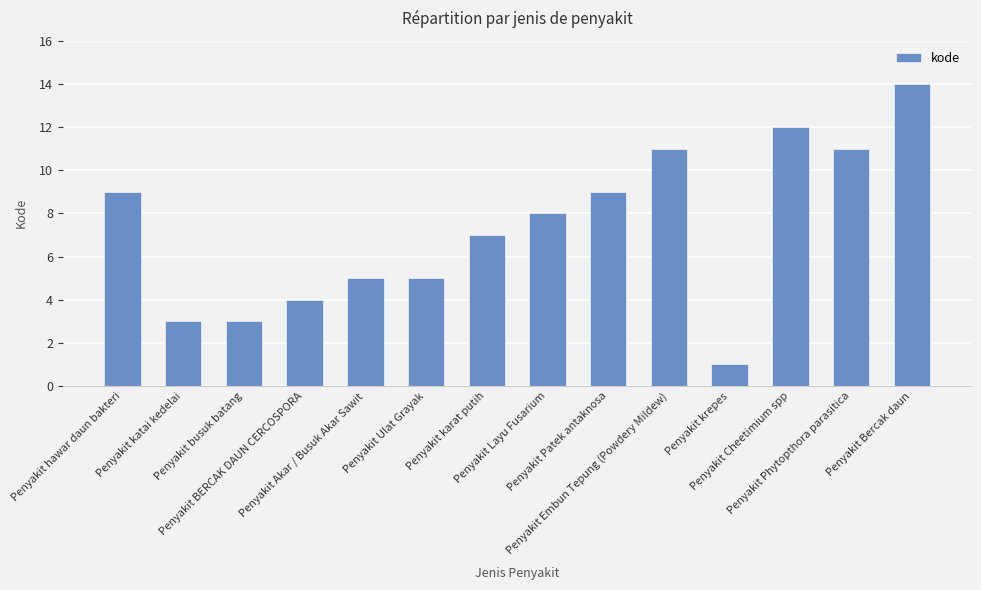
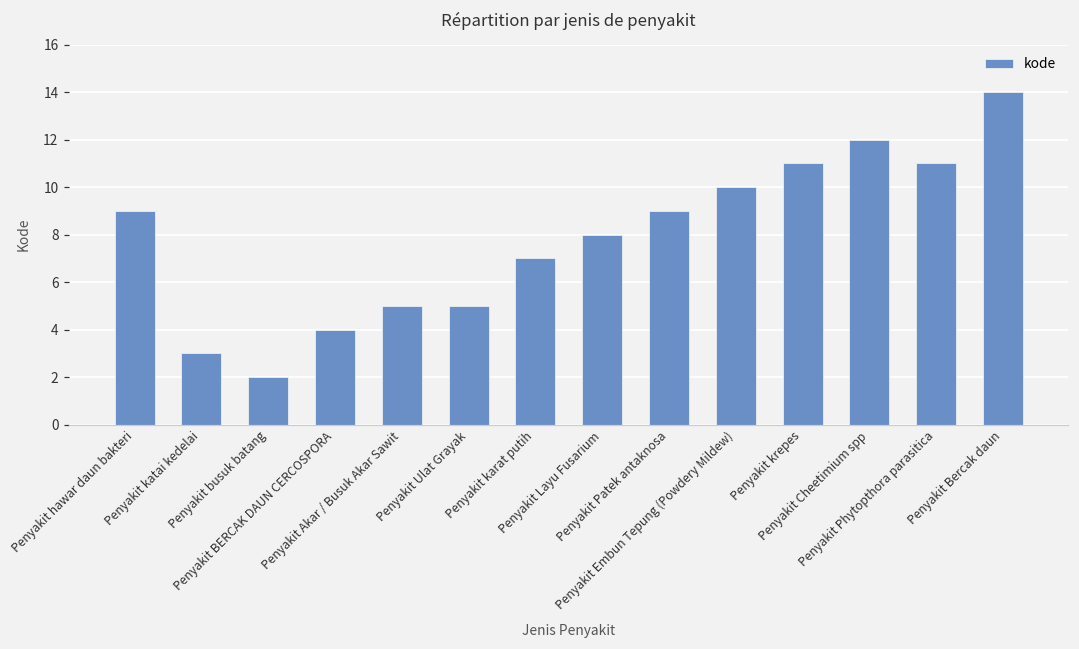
  {
    "Penyakit hawar daun bakteri": 9,
    "Penyakit katai kedelai": 3,
-   "Penyakit busuk batang": 3,
+   "Penyakit busuk batang": 2,
    "Penyakit BERCAK DAUN CERCOSPORA": 4,
    "Penyakit Akar / Busuk Akar Sawit": 5,
    "Penyakit Ulat Grayak": 5,
    "Penyakit karat putih": 7,
    "Penyakit Layu Fusarium": 8,
    "Penyakit Patek antaknosa": 9,
-   "Penyakit Embun Tepung (Powdery Mildew)": 11,
-   "Penyakit krepes": 1,
+   "Penyakit Embun Tepung (Powdery Mildew)": 10,
+   "Penyakit krepes": 11,
    "Penyakit Cheetimium spp": 12,
    "Penyakit Phytopthora parasitica": 11,
    "Penyakit Bercak daun": 14
  }
